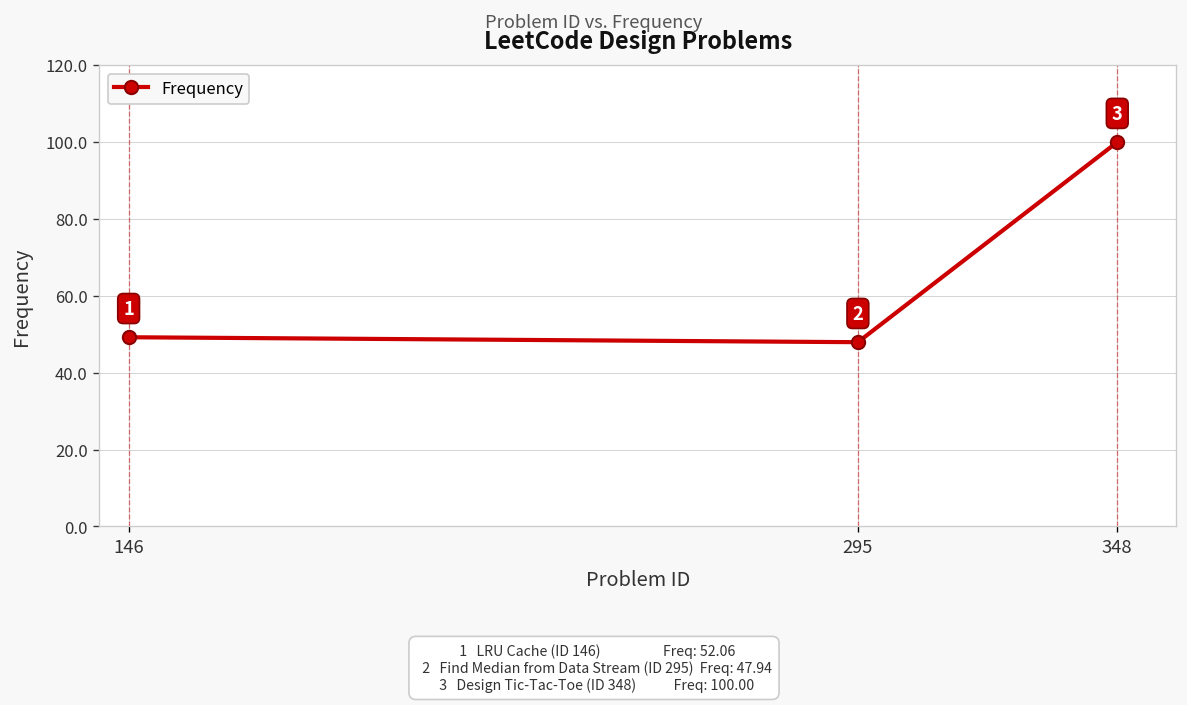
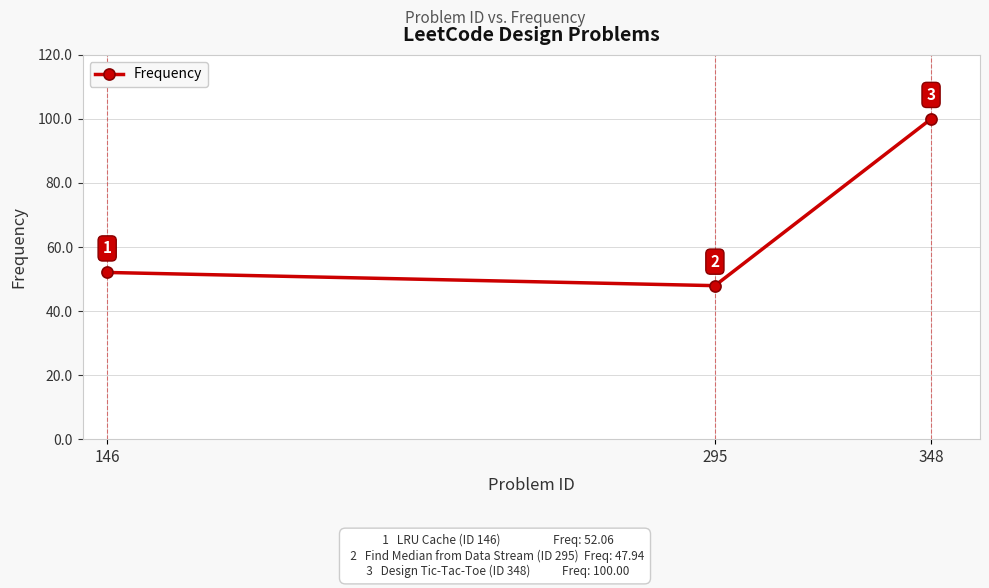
  {
-   "146": 49
+   "146": 52
  }
